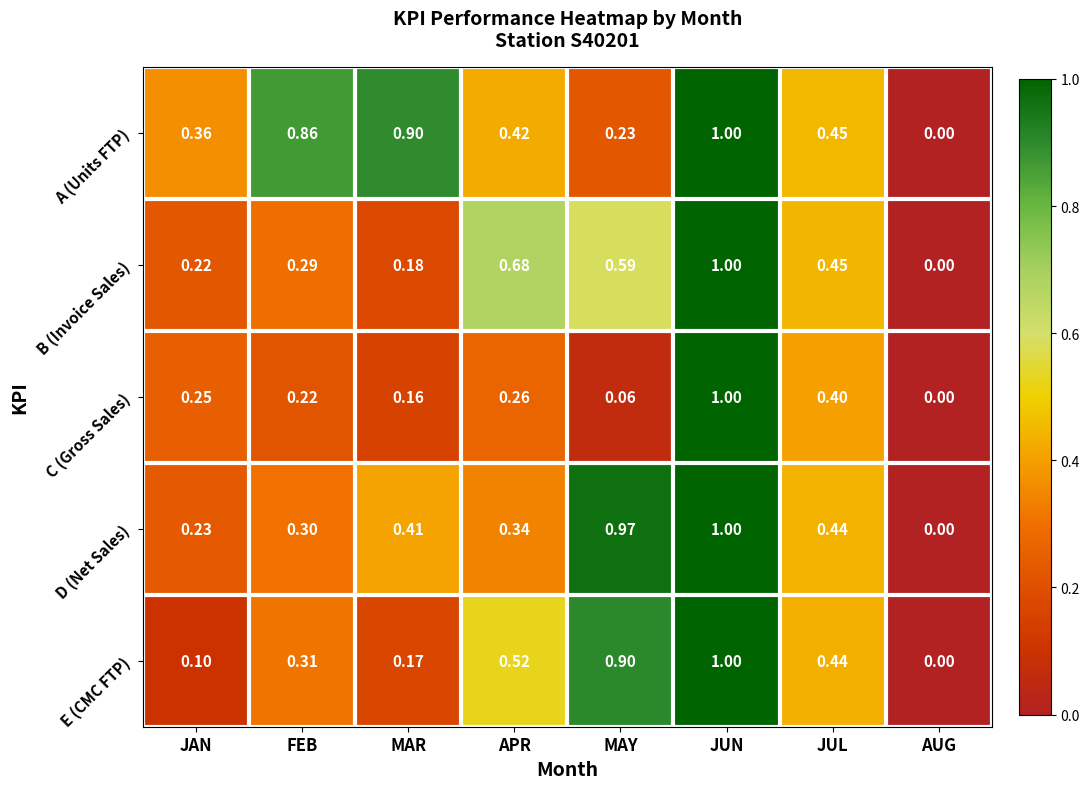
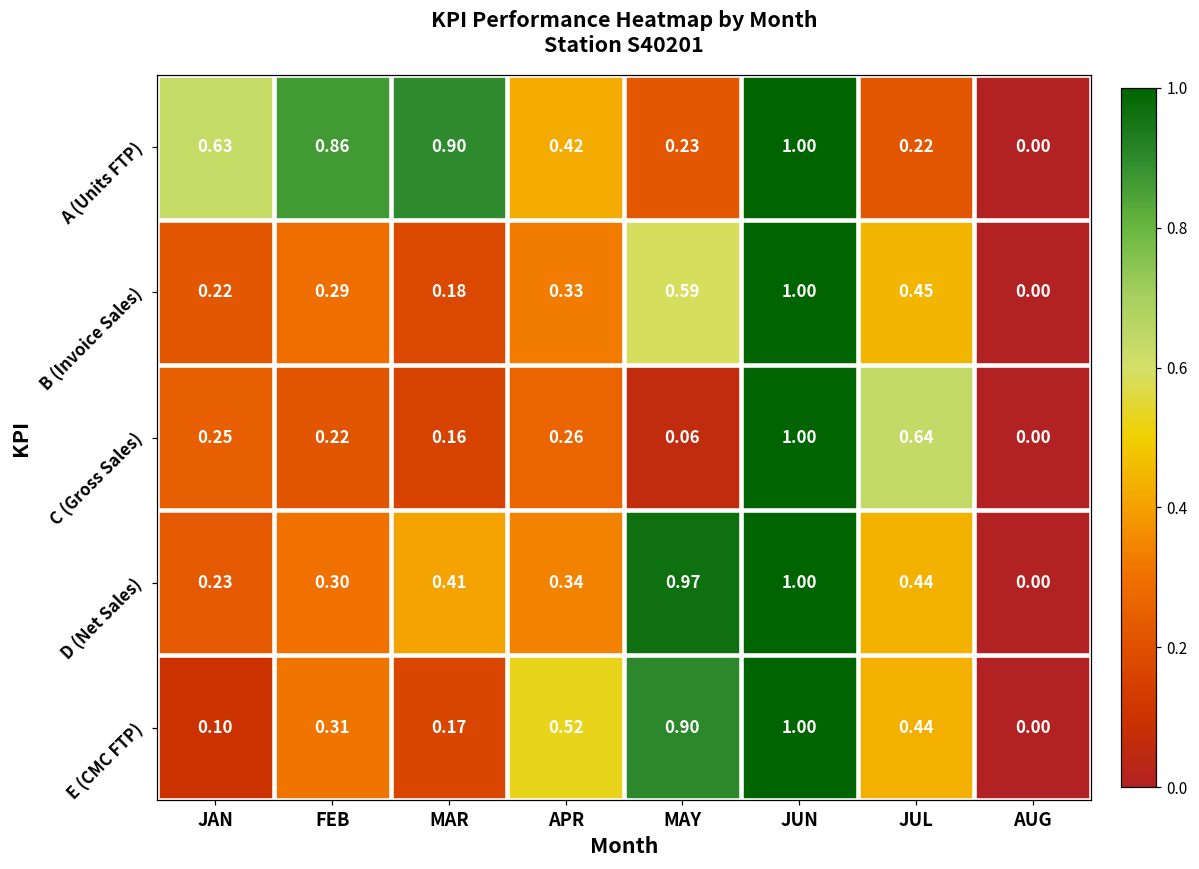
  {
    "A (Units FTP)": {
-     "JAN": 0.36,
+     "JAN": 0.63,
      "FEB": 0.86,
      "MAR": 0.90,
      "APR": 0.42,
      "MAY": 0.23,
      "JUN": 1.00,
-     "JUL": 0.45,
+     "JUL": 0.22,
      "AUG": 0.00
    },
    "B (Invoice Sales)": {
      "JAN": 0.22,
      "FEB": 0.29,
      "MAR": 0.18,
-     "APR": 0.68,
+     "APR": 0.33,
      "MAY": 0.59,
      "JUN": 1.00,
      "JUL": 0.45,
      "AUG": 0.00
    },
    "C (Gross Sales)": {
      "JAN": 0.25,
      "FEB": 0.22,
      "MAR": 0.16,
      "APR": 0.26,
      "MAY": 0.06,
      "JUN": 1.00,
-     "JUL": 0.40,
+     "JUL": 0.64,
      "AUG": 0.00
    },
    "D (Net Sales)": {
      "JAN": 0.23,
      "FEB": 0.30,
      "MAR": 0.41,
      "APR": 0.34,
      "MAY": 0.97,
      "JUN": 1.00,
      "JUL": 0.44,
      "AUG": 0.00
    },
    "E (CMC FTP)": {
      "JAN": 0.10,
      "FEB": 0.31,
      "MAR": 0.17,
      "APR": 0.52,
      "MAY": 0.90,
      "JUN": 1.00,
      "JUL": 0.44,
      "AUG": 0.00
    }
  }
